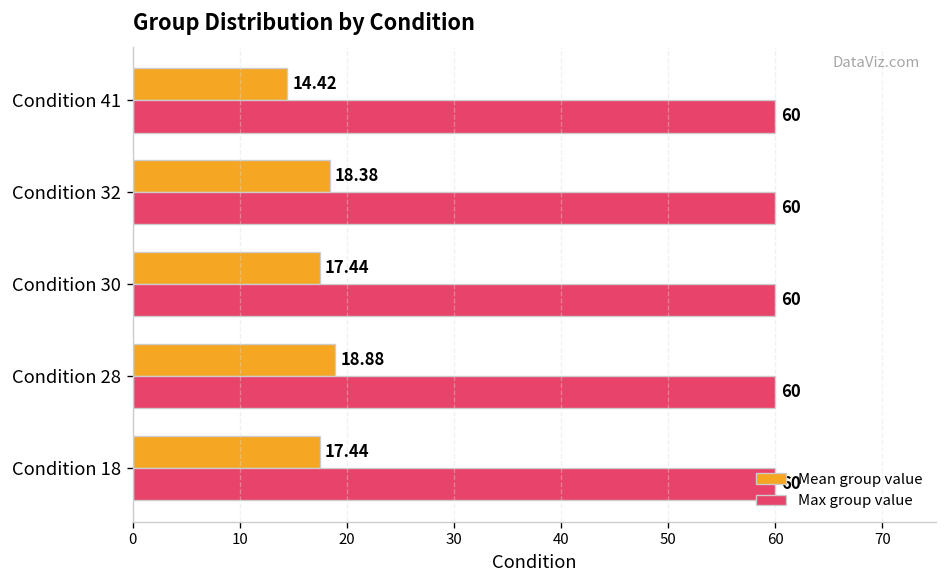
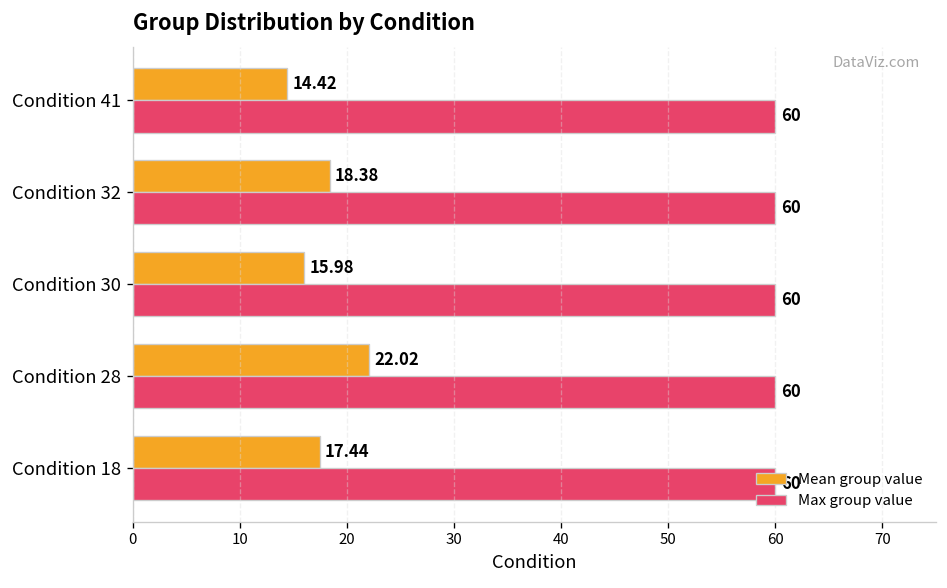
  {
    "Mean group value": {
      "Condition 41": 14.42,
      "Condition 32": 18.38,
-     "Condition 30": 17.44,
-     "Condition 28": 18.88,
+     "Condition 30": 15.98,
+     "Condition 28": 22.02,
      "Condition 18": 17.44
    },
    "Max group value": {
      "Condition 41": 60,
      "Condition 32": 60,
      "Condition 30": 60,
      "Condition 28": 60,
      "Condition 18": 60
    }
  }
